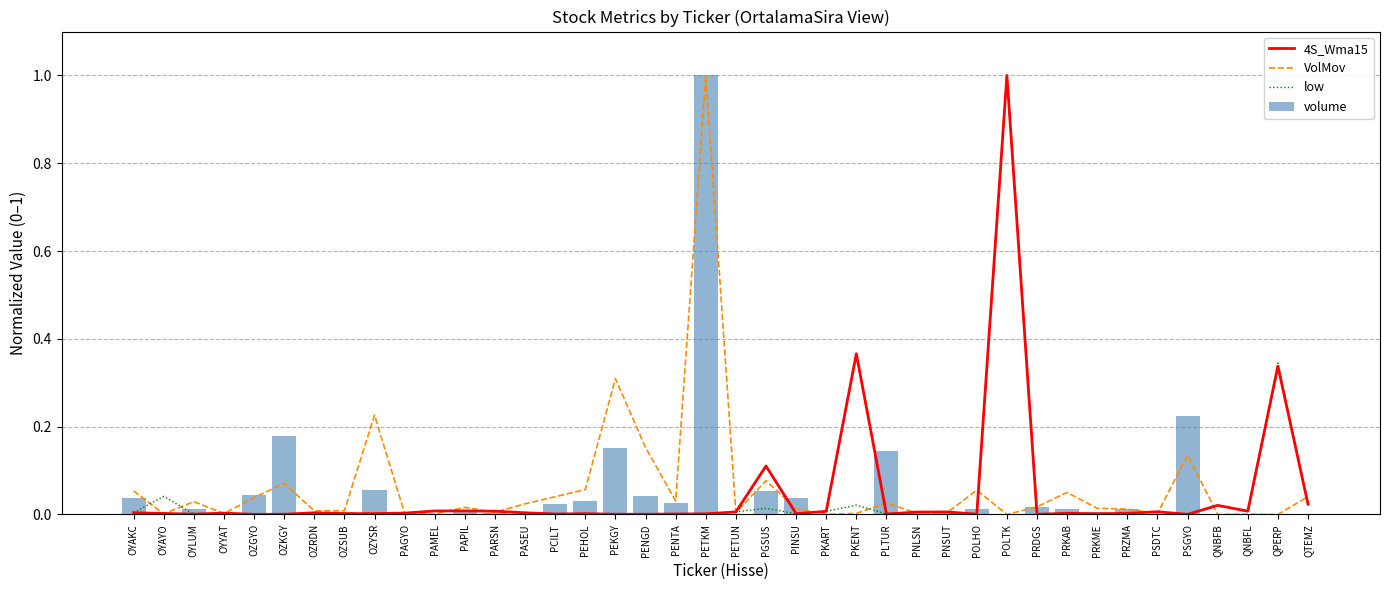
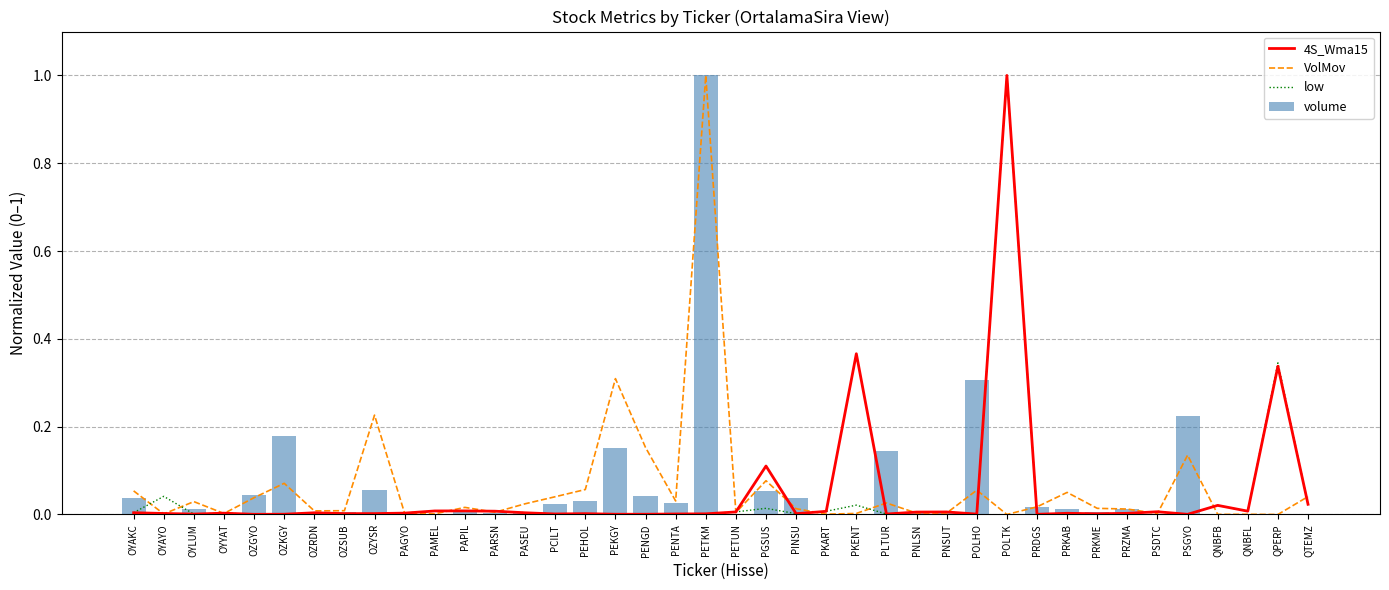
  {
    "volume": {
      "OYAKC": 0.04,
      "OYLUM": 0.01,
      "OZGYO": 0.04,
      "OZKGY": 0.18,
      "OZSUB": 0.01,
      "OZYSR": 0.06,
      "PAPIL": 0.01,
      "PASEU": 0.01,
      "PCILT": 0.02,
      "PEHOL": 0.03,
      "PEKGY": 0.15,
      "PENGD": 0.04,
      "PENTA": 0.03,
      "PETKM": 1.00,
      "PGSUS": 0.05,
      "PINSU": 0.04,
      "PLTUR": 0.15,
-     "POLHO": 0.01,
+     "POLHO": 0.31,
      "PRDGS": 0.02,
      "PRKAB": 0.01,
      "PRZMA": 0.01,
      "PSGYO": 0.22
    },
    "4S_Wma15": {
      "PGSUS": 0.11,
      "PKENT": 0.37,
      "QPERP": 0.34
    },
    "VolMov": {
      "OYAKC": 0.05,
      "OYLUM": 0.03,
      "OZGYO": 0.04,
      "OZKGY": 0.07,
      "OZSUB": 0.01,
      "OZYSR": 0.23,
      "PAMEL": 0.00,
      "PAPIL": 0.02,
      "PASEU": 0.02,
      "PCILT": 0.04,
      "PEHOL": 0.06,
      "PEKGY": 0.31,
      "PENGD": 0.15,
      "PENTA": 0.03,
      "PETKM": 1.00,
      "PGSUS": 0.08,
      "PINSU": 0.01,
      "PKART": 0.00,
      "PKENT": 0.00,
      "PLTUR": 0.03,
      "POLHO": 0.06,
      "POLTK": 0.00,
      "PRDGS": 0.02,
      "PRKAB": 0.05,
      "PRKME": 0.01,
      "PRZMA": 0.01,
      "PSGYO": 0.14,
      "QNBFB": 0.00,
      "QNBFL": 0.00,
      "QPERP": 0.00,
      "QTEMZ": 0.04
    },
    "low": {
      "OYAYO": 0.04,
      "PGSUS": 0.01,
      "PKENT": 0.02,
      "QPERP": 0.35
    }
  }
